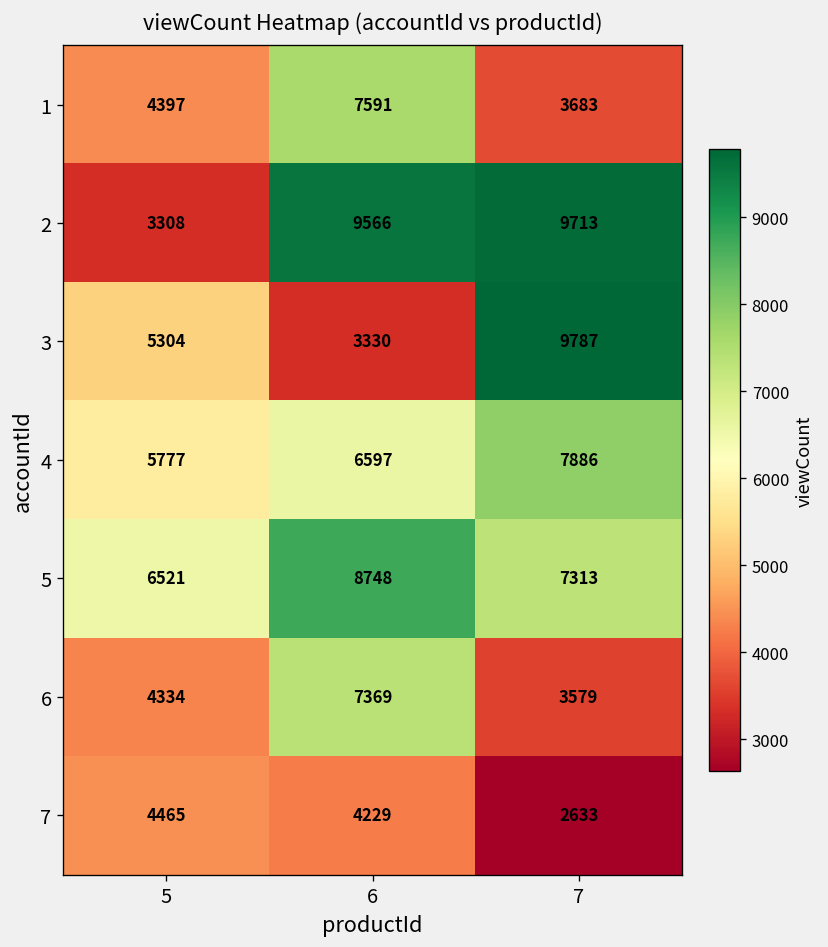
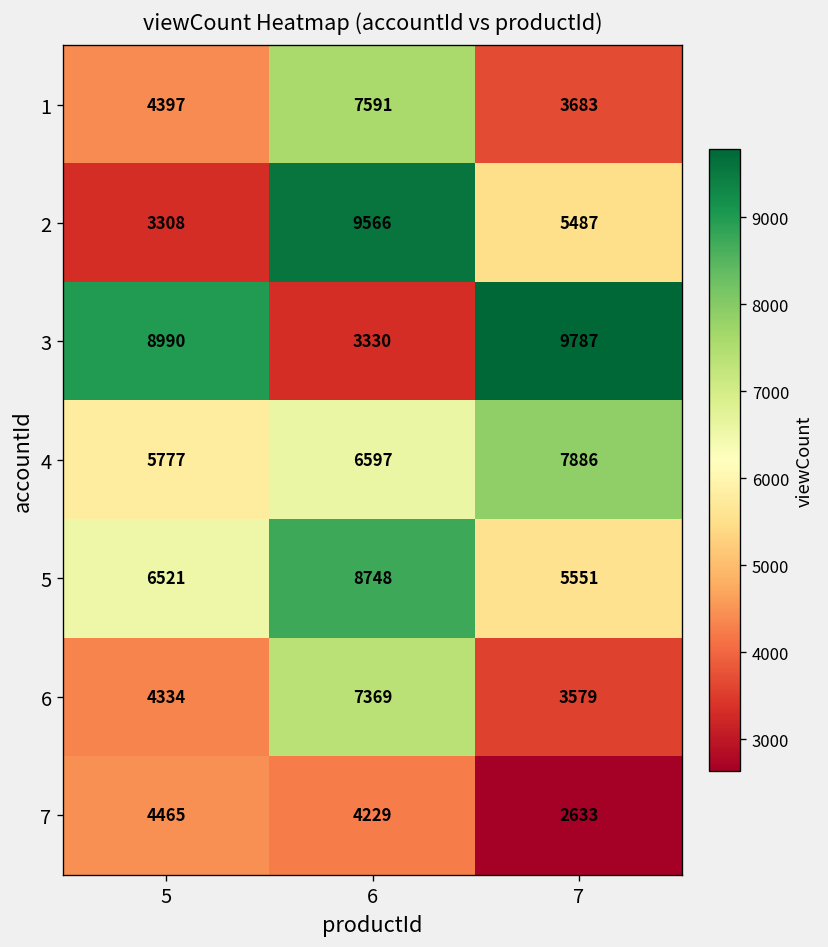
  {
    "1": {
      "5": 4397,
      "6": 7591,
      "7": 3683
    },
    "2": {
      "5": 3308,
      "6": 9566,
-     "7": 9713
+     "7": 5487
    },
    "3": {
-     "5": 5304,
+     "5": 8990,
      "6": 3330,
      "7": 9787
    },
    "4": {
      "5": 5777,
      "6": 6597,
      "7": 7886
    },
    "5": {
      "5": 6521,
      "6": 8748,
-     "7": 7313
+     "7": 5551
    },
    "6": {
      "5": 4334,
      "6": 7369,
      "7": 3579
    },
    "7": {
      "5": 4465,
      "6": 4229,
      "7": 2633
    }
  }
